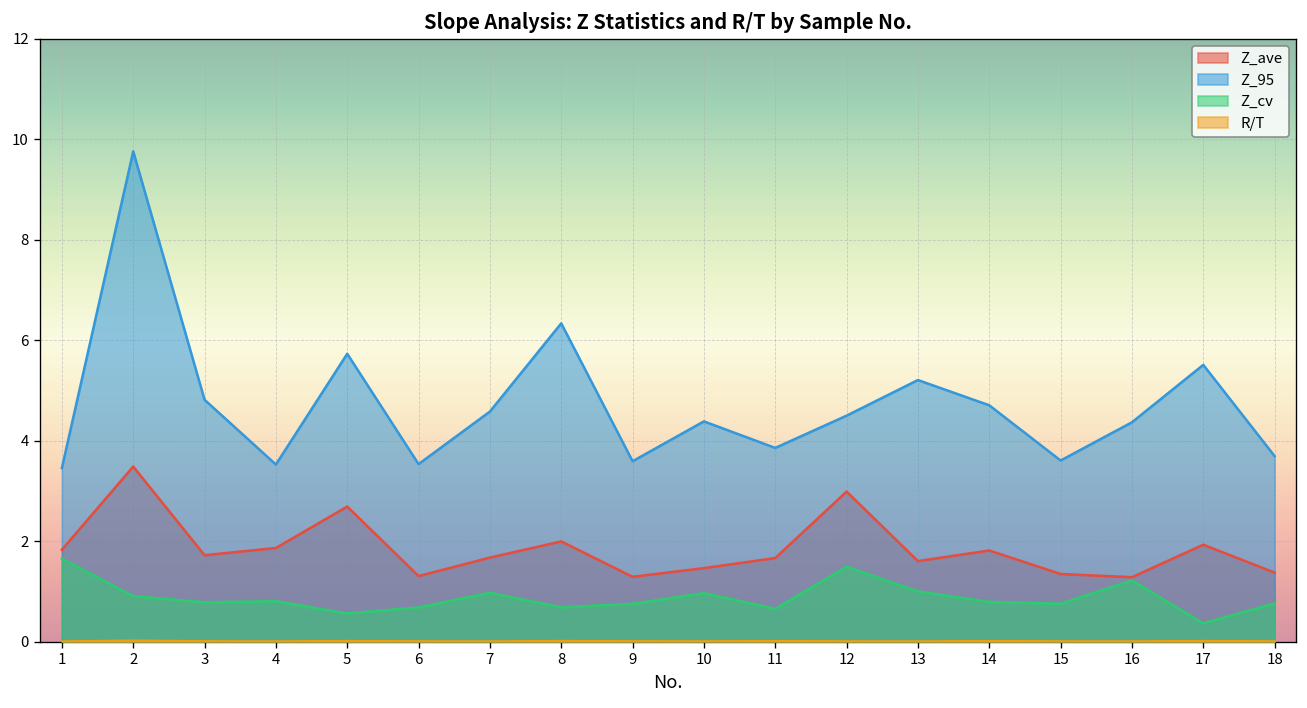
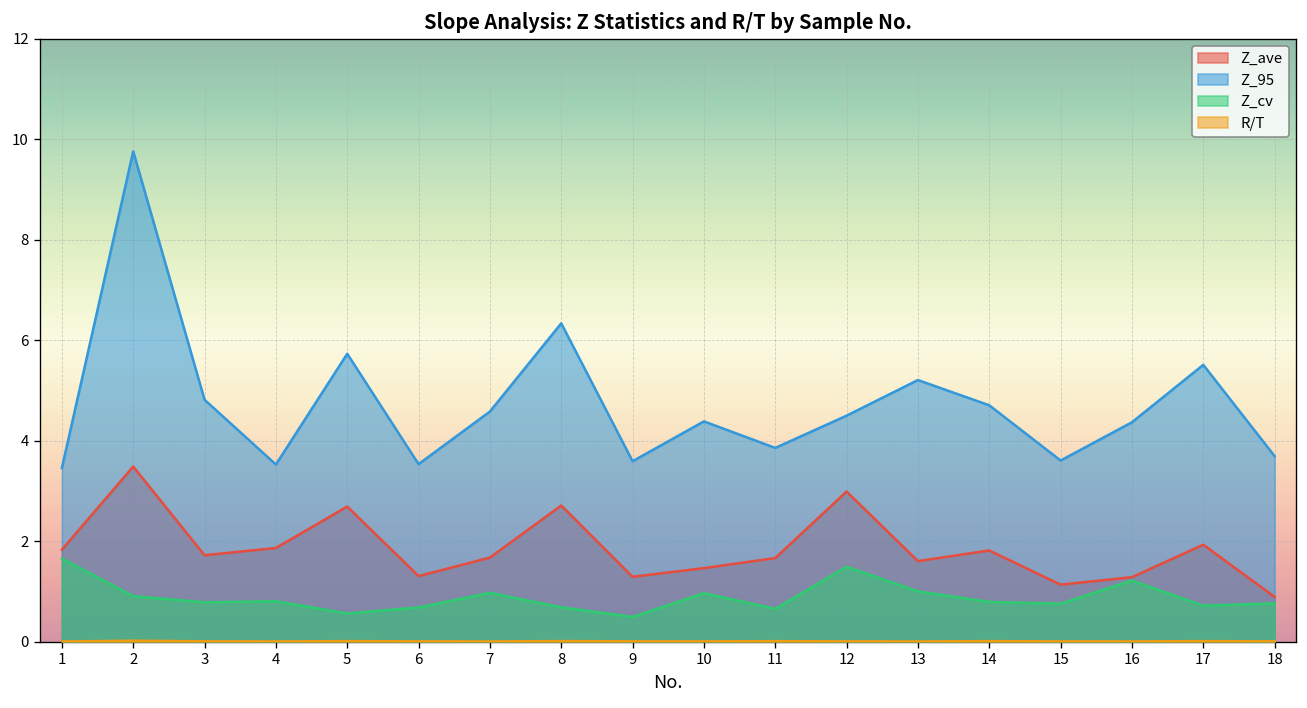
  {
    "Z_ave": {
      "1": 1.8,
      "2": 3.5,
      "3": 1.7,
      "4": 1.9,
      "5": 2.7,
      "6": 1.3,
      "7": 1.7,
-     "8": 2.0,
+     "8": 2.7,
      "9": 1.3,
      "10": 1.5,
      "11": 1.7,
      "12": 3.0,
      "13": 1.6,
      "14": 1.8,
-     "15": 1.3,
+     "15": 1.1,
      "16": 1.3,
      "17": 1.9,
-     "18": 1.4
+     "18": 0.9
    },
    "Z_95": {
      "1": 3.5,
      "2": 9.8,
      "3": 4.8,
      "4": 3.5,
      "5": 5.7,
      "6": 3.5,
      "7": 4.6,
      "8": 6.3,
      "9": 3.6,
      "10": 4.4,
      "11": 3.9,
      "12": 4.5,
      "13": 5.2,
      "14": 4.7,
      "15": 3.6,
      "16": 4.4,
      "17": 5.5,
      "18": 3.7
    },
    "Z_cv": {
      "1": 1.7,
      "2": 0.9,
      "3": 0.8,
      "4": 0.8,
      "5": 0.6,
      "6": 0.7,
      "7": 1.0,
      "8": 0.7,
-     "9": 0.8,
+     "9": 0.5,
      "10": 1.0,
      "11": 0.7,
      "12": 1.5,
      "13": 1.0,
      "14": 0.8,
      "15": 0.8,
      "16": 1.2,
-     "17": 0.4,
+     "17": 0.7,
      "18": 0.8
    },
    "R/T": {
      "1": 0.0,
      "2": 0.0,
      "3": 0.0,
      "4": 0.0,
      "5": 0.0,
      "6": 0.0,
      "7": 0.0,
      "8": 0.0,
      "9": 0.0,
      "10": 0.0,
      "11": 0.0,
      "12": 0.0,
      "13": 0.0,
      "14": 0.0,
      "15": 0.0,
      "16": 0.0,
      "17": 0.0,
      "18": 0.0
    }
  }
